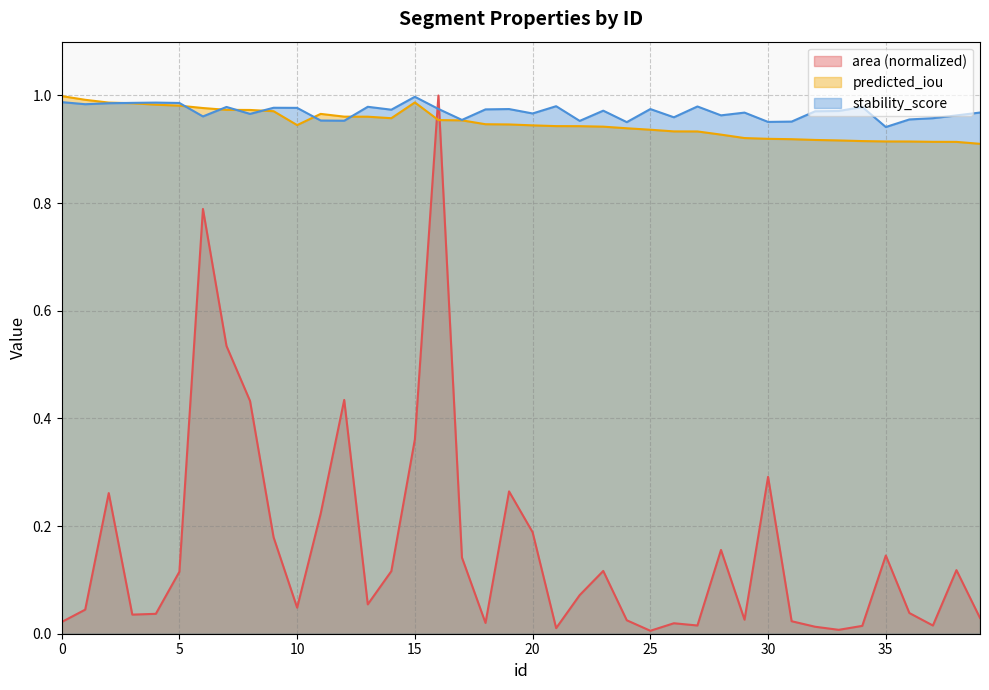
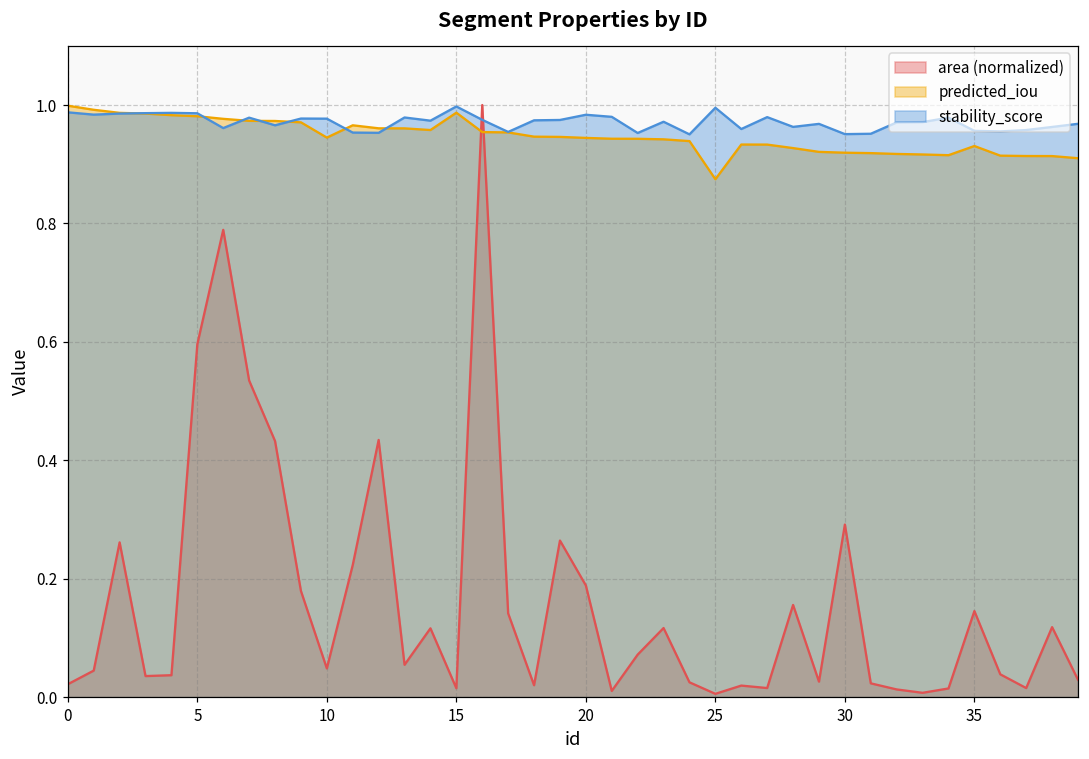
  {
    "area (normalized)": {
      "0": 0.02,
-     "5": 0.12,
+     "5": 0.60,
      "10": 0.05,
-     "15": 0.36,
+     "15": 0.01,
      "20": 0.19,
      "25": 0.01,
      "30": 0.29,
      "35": 0.15
    },
    "predicted_iou": {
      "0": 1.00,
      "5": 0.98,
      "10": 0.95,
      "15": 0.99,
      "20": 0.94,
-     "25": 0.94,
+     "25": 0.87,
      "30": 0.92,
-     "35": 0.91
+     "35": 0.93
    },
    "stability_score": {
      "0": 0.99,
      "5": 0.99,
      "10": 0.98,
      "15": 1.00,
-     "20": 0.97,
-     "25": 0.97,
+     "20": 0.98,
+     "25": 1.00,
      "30": 0.95,
-     "35": 0.94
+     "35": 0.96
    }
  }
